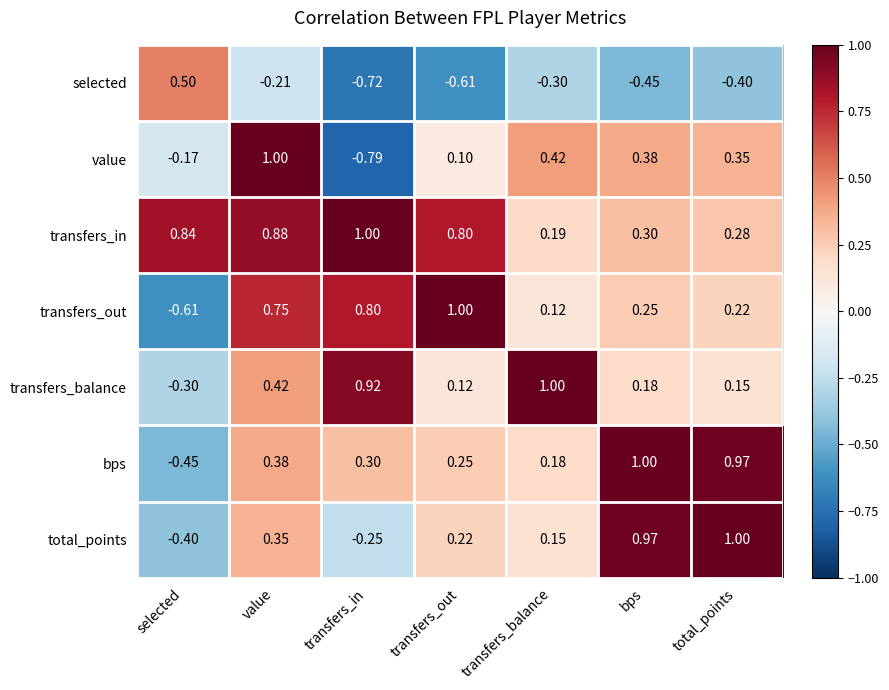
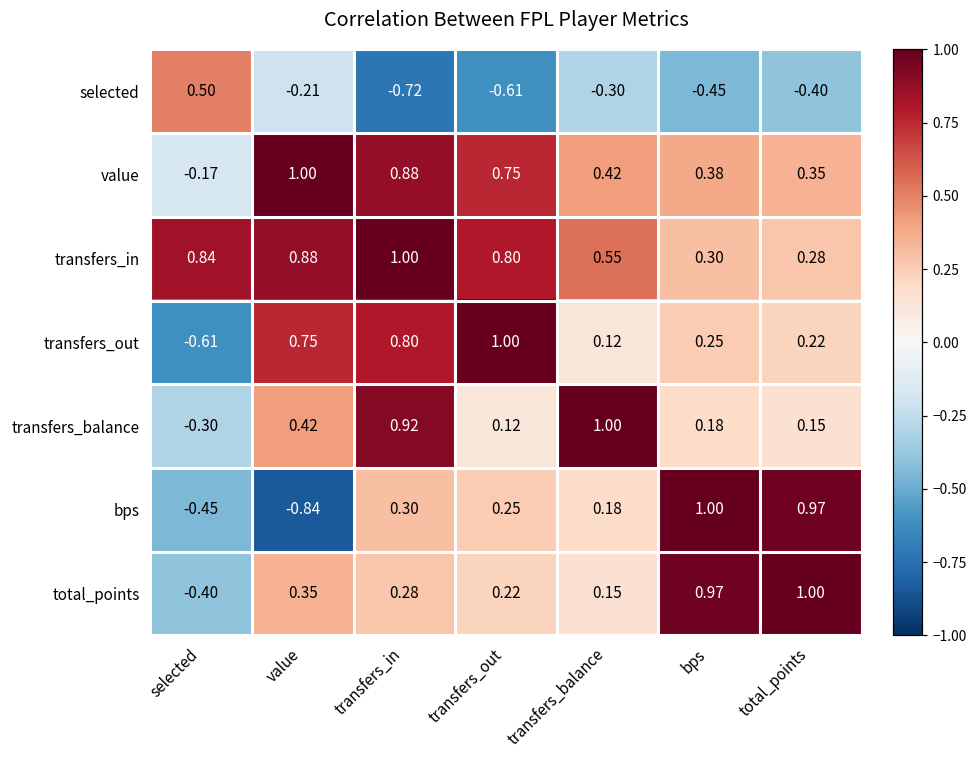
  {
    "selected": {
      "selected": 0.50,
      "value": -0.21,
      "transfers_in": -0.72,
      "transfers_out": -0.61,
      "transfers_balance": -0.30,
      "bps": -0.45,
      "total_points": -0.40
    },
    "value": {
      "selected": -0.17,
      "value": 1.00,
-     "transfers_in": -0.79,
-     "transfers_out": 0.10,
+     "transfers_in": 0.88,
+     "transfers_out": 0.75,
      "transfers_balance": 0.42,
      "bps": 0.38,
      "total_points": 0.35
    },
    "transfers_in": {
      "selected": 0.84,
      "value": 0.88,
      "transfers_in": 1.00,
      "transfers_out": 0.80,
-     "transfers_balance": 0.19,
+     "transfers_balance": 0.55,
      "bps": 0.30,
      "total_points": 0.28
    },
    "transfers_out": {
      "selected": -0.61,
      "value": 0.75,
      "transfers_in": 0.80,
      "transfers_out": 1.00,
      "transfers_balance": 0.12,
      "bps": 0.25,
      "total_points": 0.22
    },
    "transfers_balance": {
      "selected": -0.30,
      "value": 0.42,
      "transfers_in": 0.92,
      "transfers_out": 0.12,
      "transfers_balance": 1.00,
      "bps": 0.18,
      "total_points": 0.15
    },
    "bps": {
      "selected": -0.45,
-     "value": 0.38,
+     "value": -0.84,
      "transfers_in": 0.30,
      "transfers_out": 0.25,
      "transfers_balance": 0.18,
      "bps": 1.00,
      "total_points": 0.97
    },
    "total_points": {
      "selected": -0.40,
      "value": 0.35,
-     "transfers_in": -0.25,
+     "transfers_in": 0.28,
      "transfers_out": 0.22,
      "transfers_balance": 0.15,
      "bps": 0.97,
      "total_points": 1.00
    }
  }
